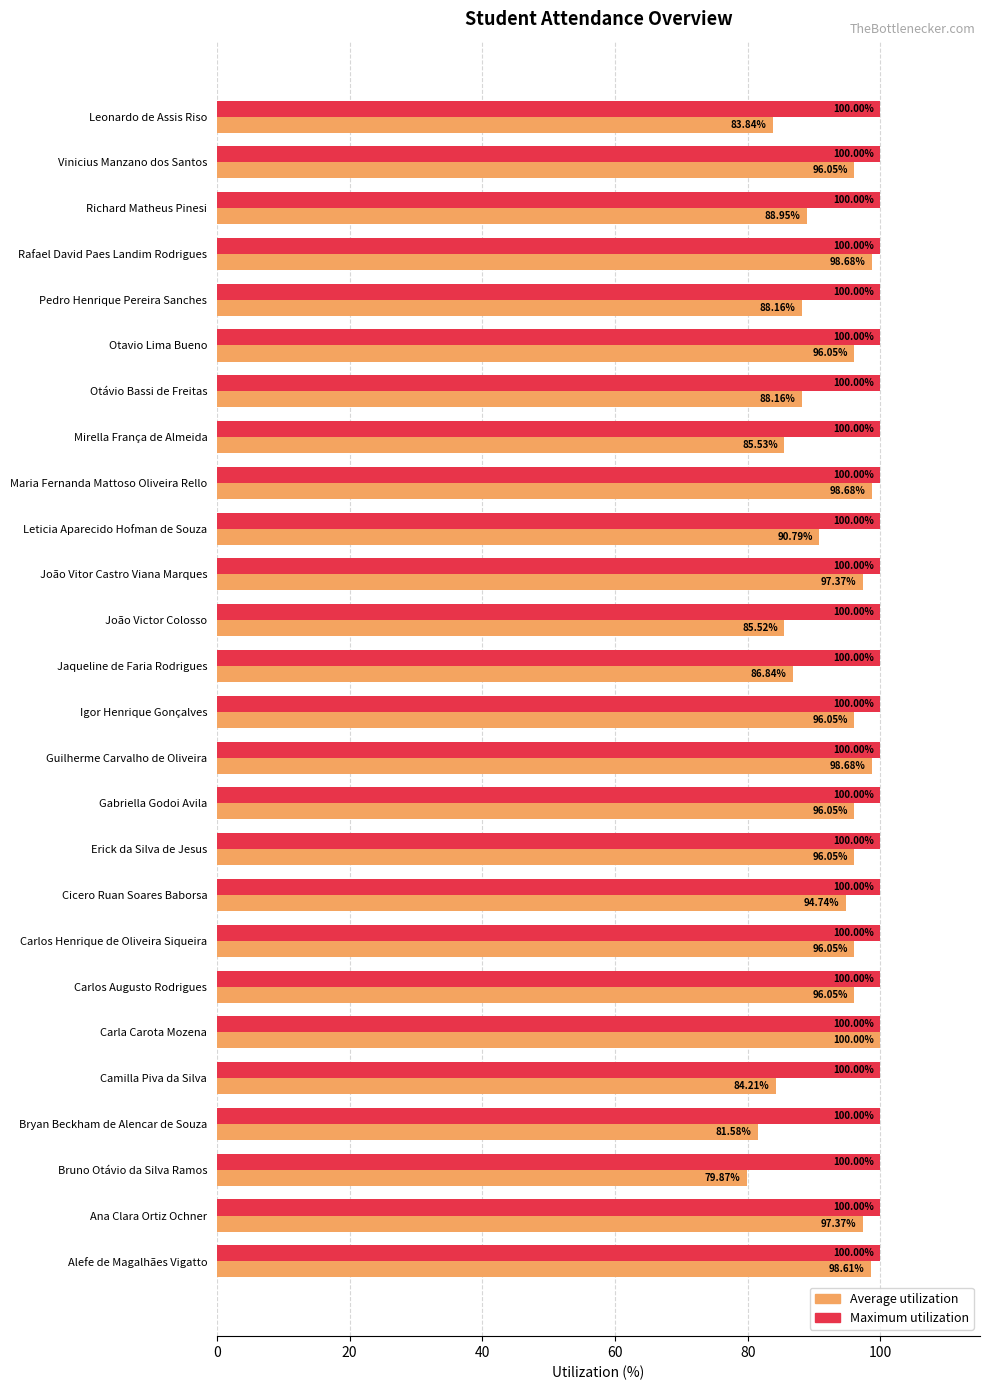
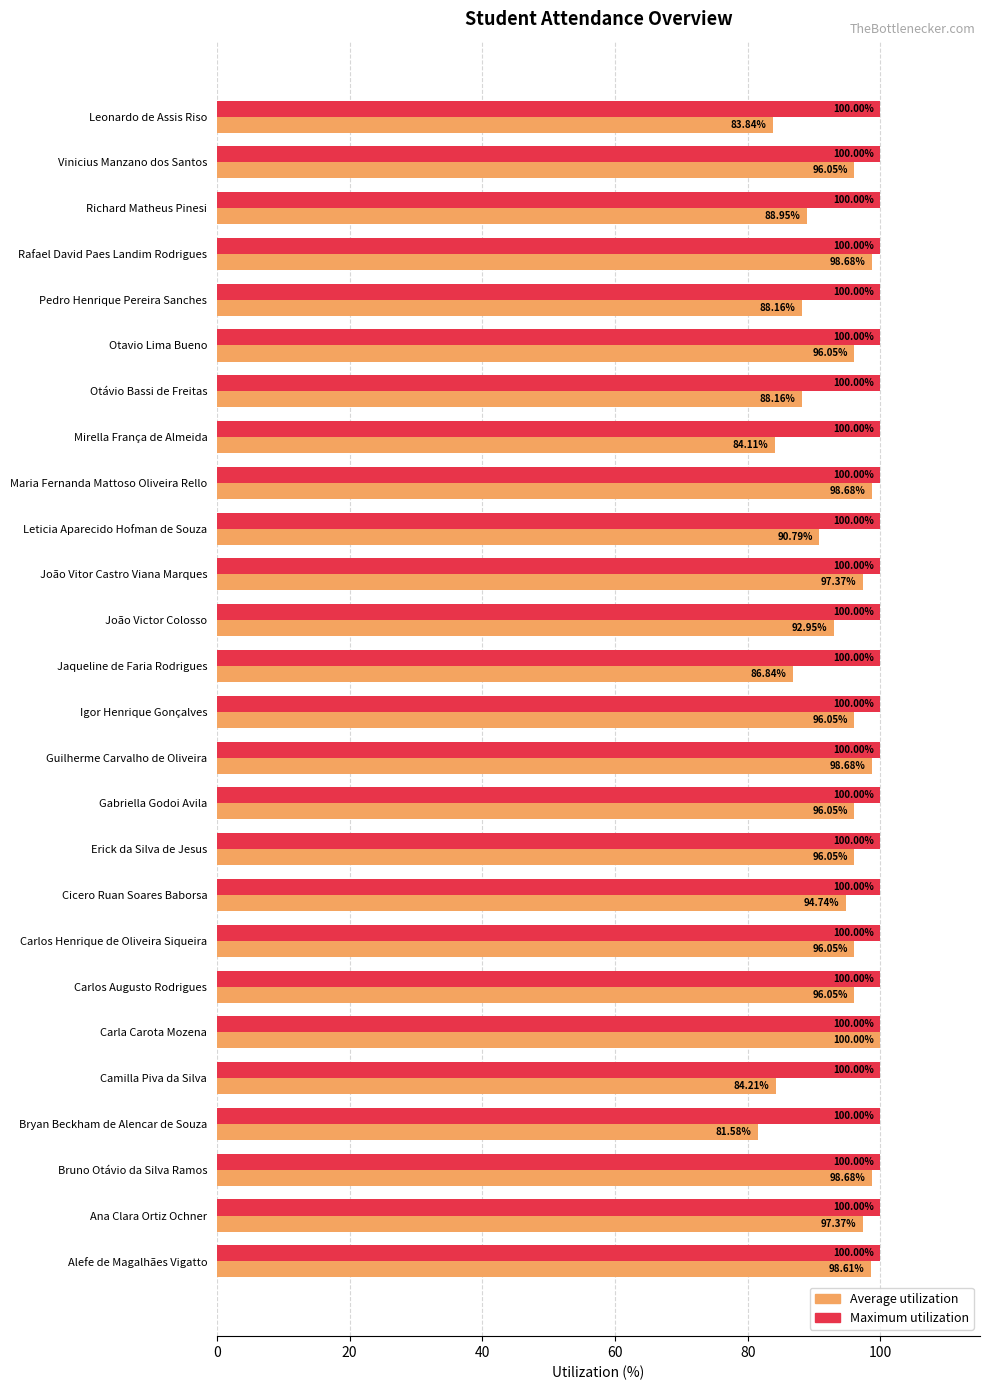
  {
    "Maximum utilization": {
      "Leonardo de Assis Riso": "100.00%",
      "Vinicius Manzano dos Santos": "100.00%",
      "Richard Matheus Pinesi": "100.00%",
      "Rafael David Paes Landim Rodrigues": "100.00%",
      "Pedro Henrique Pereira Sanches": "100.00%",
      "Otavio Lima Bueno": "100.00%",
      "Otávio Bassi de Freitas": "100.00%",
      "Mirella França de Almeida": "100.00%",
      "Maria Fernanda Mattoso Oliveira Rello": "100.00%",
      "Leticia Aparecido Hofman de Souza": "100.00%",
      "João Vitor Castro Viana Marques": "100.00%",
      "João Victor Colosso": "100.00%",
      "Jaqueline de Faria Rodrigues": "100.00%",
      "Igor Henrique Gonçalves": "100.00%",
      "Guilherme Carvalho de Oliveira": "100.00%",
      "Gabriella Godoi Avila": "100.00%",
      "Erick da Silva de Jesus": "100.00%",
      "Cicero Ruan Soares Baborsa": "100.00%",
      "Carlos Henrique de Oliveira Siqueira": "100.00%",
      "Carlos Augusto Rodrigues": "100.00%",
      "Carla Carota Mozena": "100.00%",
      "Camilla Piva da Silva": "100.00%",
      "Bryan Beckham de Alencar de Souza": "100.00%",
      "Bruno Otávio da Silva Ramos": "100.00%",
      "Ana Clara Ortiz Ochner": "100.00%",
      "Alefe de Magalhães Vigatto": "100.00%"
    },
    "Average utilization": {
      "Leonardo de Assis Riso": "83.84%",
      "Vinicius Manzano dos Santos": "96.05%",
      "Richard Matheus Pinesi": "88.95%",
      "Rafael David Paes Landim Rodrigues": "98.68%",
      "Pedro Henrique Pereira Sanches": "88.16%",
      "Otavio Lima Bueno": "96.05%",
      "Otávio Bassi de Freitas": "88.16%",
-     "Mirella França de Almeida": "85.53%",
+     "Mirella França de Almeida": "84.11%",
      "Maria Fernanda Mattoso Oliveira Rello": "98.68%",
      "Leticia Aparecido Hofman de Souza": "90.79%",
      "João Vitor Castro Viana Marques": "97.37%",
-     "João Victor Colosso": "85.52%",
+     "João Victor Colosso": "92.95%",
      "Jaqueline de Faria Rodrigues": "86.84%",
      "Igor Henrique Gonçalves": "96.05%",
      "Guilherme Carvalho de Oliveira": "98.68%",
      "Gabriella Godoi Avila": "96.05%",
      "Erick da Silva de Jesus": "96.05%",
      "Cicero Ruan Soares Baborsa": "94.74%",
      "Carlos Henrique de Oliveira Siqueira": "96.05%",
      "Carlos Augusto Rodrigues": "96.05%",
      "Carla Carota Mozena": "100.00%",
      "Camilla Piva da Silva": "84.21%",
      "Bryan Beckham de Alencar de Souza": "81.58%",
-     "Bruno Otávio da Silva Ramos": "79.87%",
+     "Bruno Otávio da Silva Ramos": "98.68%",
      "Ana Clara Ortiz Ochner": "97.37%",
      "Alefe de Magalhães Vigatto": "98.61%"
    }
  }
